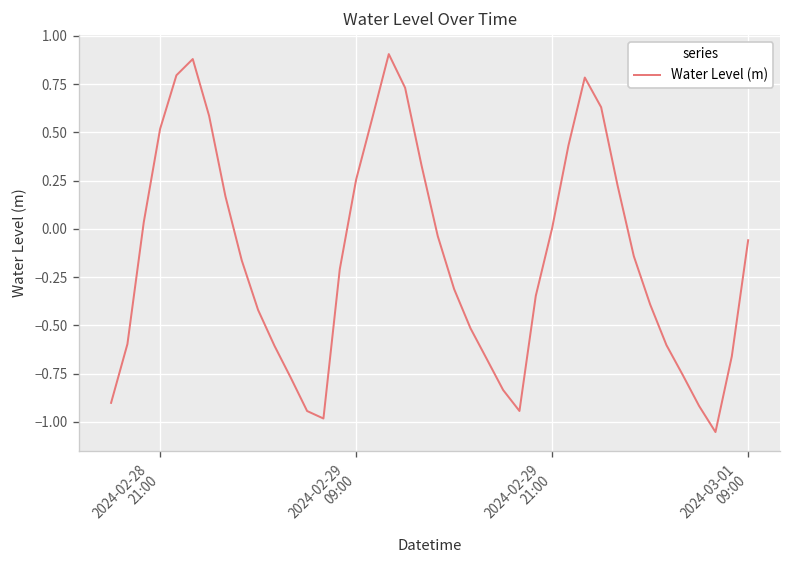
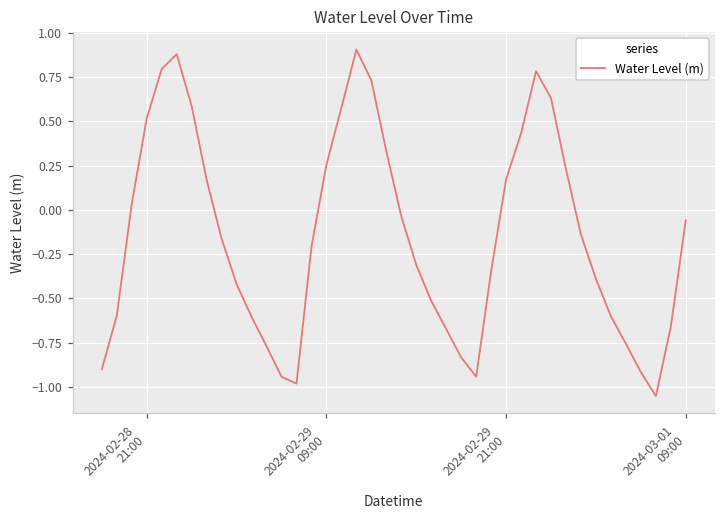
  {
    "2024-02-28 21:00": 0.52,
    "2024-02-29 09:00": 0.25,
-   "2024-02-29 21:00": 0.00,
+   "2024-02-29 21:00": 0.17,
    "2024-03-01 09:00": -0.06
  }
